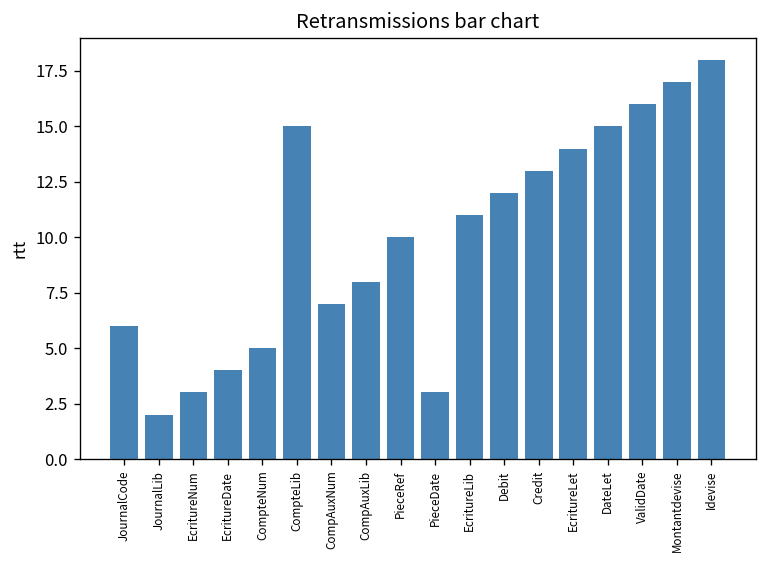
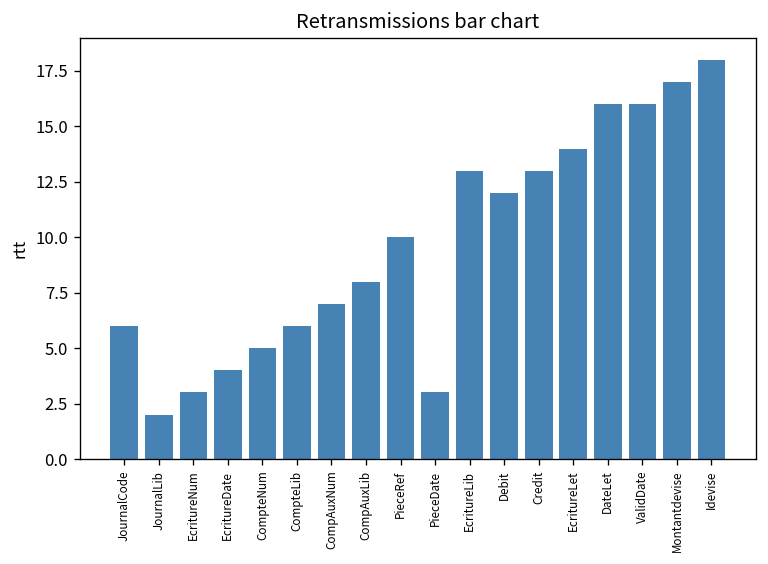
  {
    "JournalCode": 6,
    "JournalLib": 2,
    "EcritureNum": 3,
    "EcritureDate": 4,
    "CompteNum": 5,
-   "CompteLib": 15,
+   "CompteLib": 6,
    "CompAuxNum": 7,
    "CompAuxLib": 8,
    "PieceRef": 10,
    "PieceDate": 3,
-   "EcritureLib": 11,
+   "EcritureLib": 13,
    "Debit": 12,
    "Credit": 13,
    "EcritureLet": 14,
-   "DateLet": 15,
+   "DateLet": 16,
    "ValidDate": 16,
    "Montantdevise": 17,
    "Idevise": 18
  }
